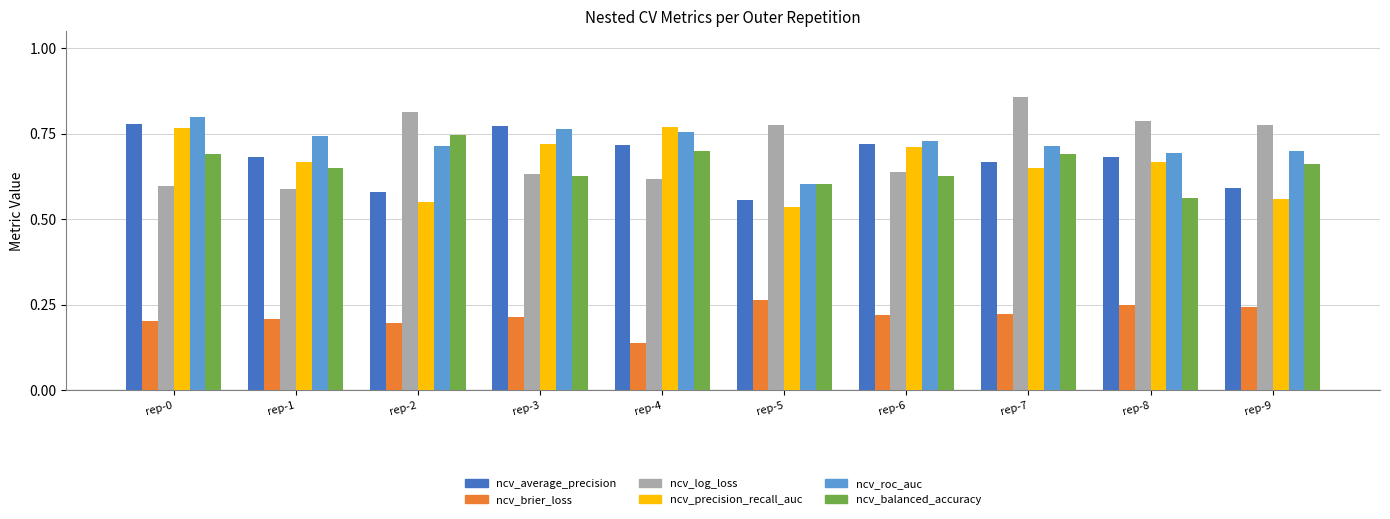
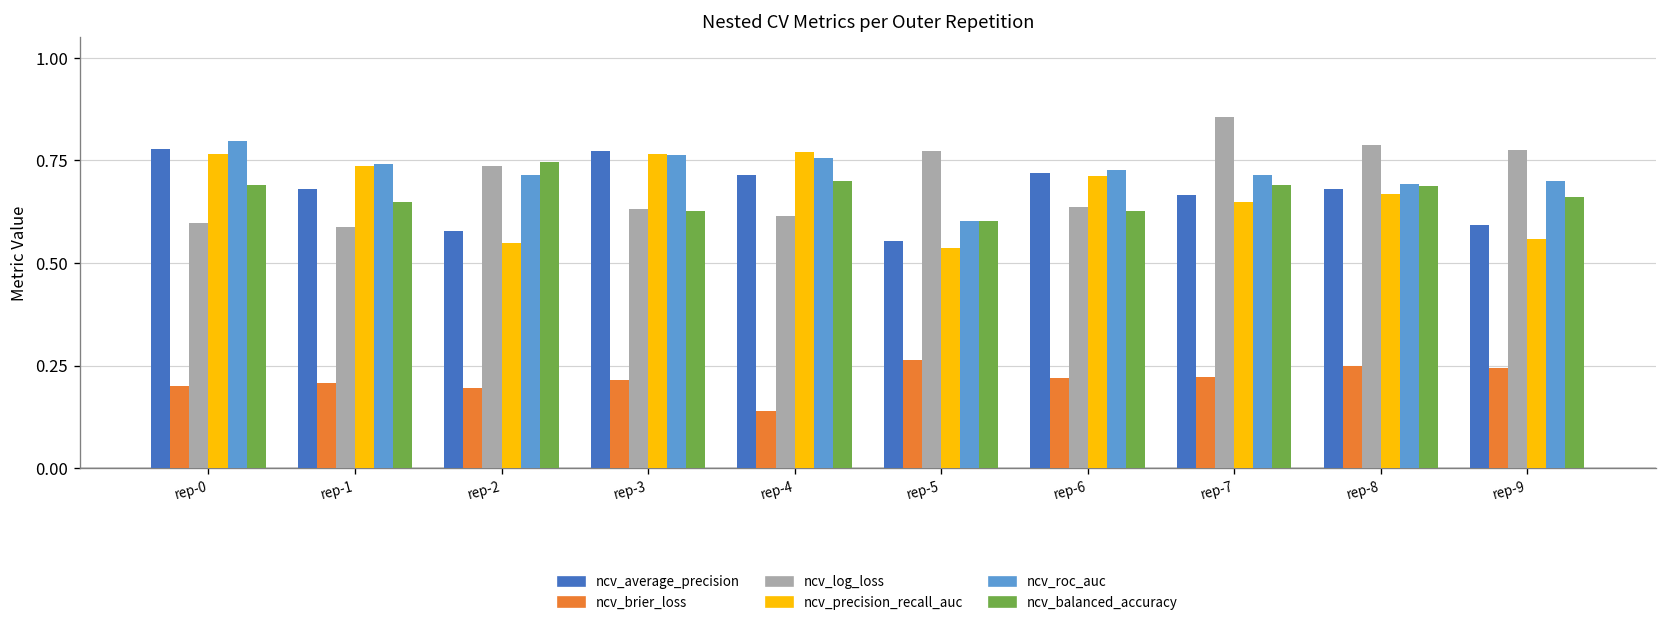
  {
    "ncv_brier_loss": {
      "rep-0": 0.20,
      "rep-1": 0.21,
      "rep-2": 0.20,
      "rep-3": 0.21,
      "rep-4": 0.14,
      "rep-5": 0.26,
      "rep-6": 0.22,
      "rep-7": 0.22,
      "rep-8": 0.25,
      "rep-9": 0.24
    },
    "ncv_log_loss": {
      "rep-0": 0.60,
      "rep-1": 0.59,
-     "rep-2": 0.81,
+     "rep-2": 0.74,
      "rep-3": 0.63,
      "rep-4": 0.62,
      "rep-5": 0.77,
      "rep-6": 0.64,
      "rep-7": 0.86,
      "rep-8": 0.79,
      "rep-9": 0.78
    },
    "ncv_precision_recall_auc": {
      "rep-0": 0.77,
-     "rep-1": 0.67,
+     "rep-1": 0.74,
      "rep-2": 0.55,
-     "rep-3": 0.72,
+     "rep-3": 0.77,
      "rep-4": 0.77,
      "rep-5": 0.54,
      "rep-6": 0.71,
      "rep-7": 0.65,
      "rep-8": 0.67,
      "rep-9": 0.56
    },
    "ncv_balanced_accuracy": {
      "rep-0": 0.69,
      "rep-1": 0.65,
      "rep-2": 0.75,
      "rep-3": 0.63,
      "rep-4": 0.70,
      "rep-5": 0.60,
      "rep-6": 0.63,
      "rep-7": 0.69,
-     "rep-8": 0.56,
+     "rep-8": 0.69,
      "rep-9": 0.66
    }
  }
